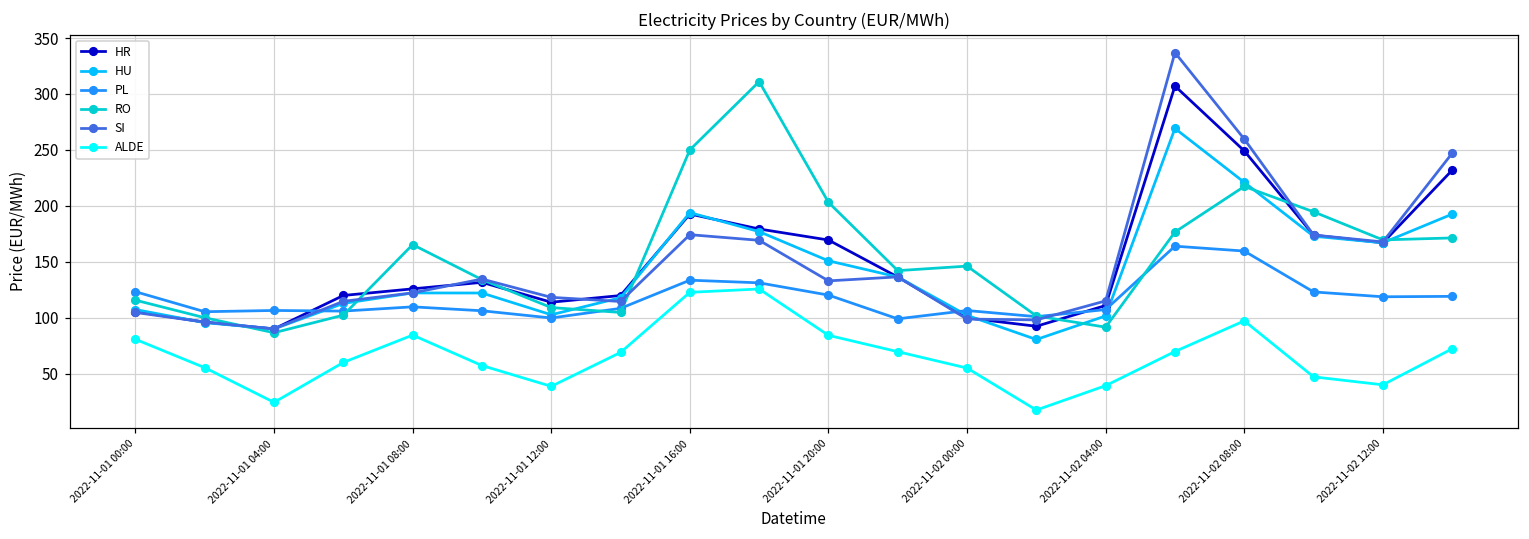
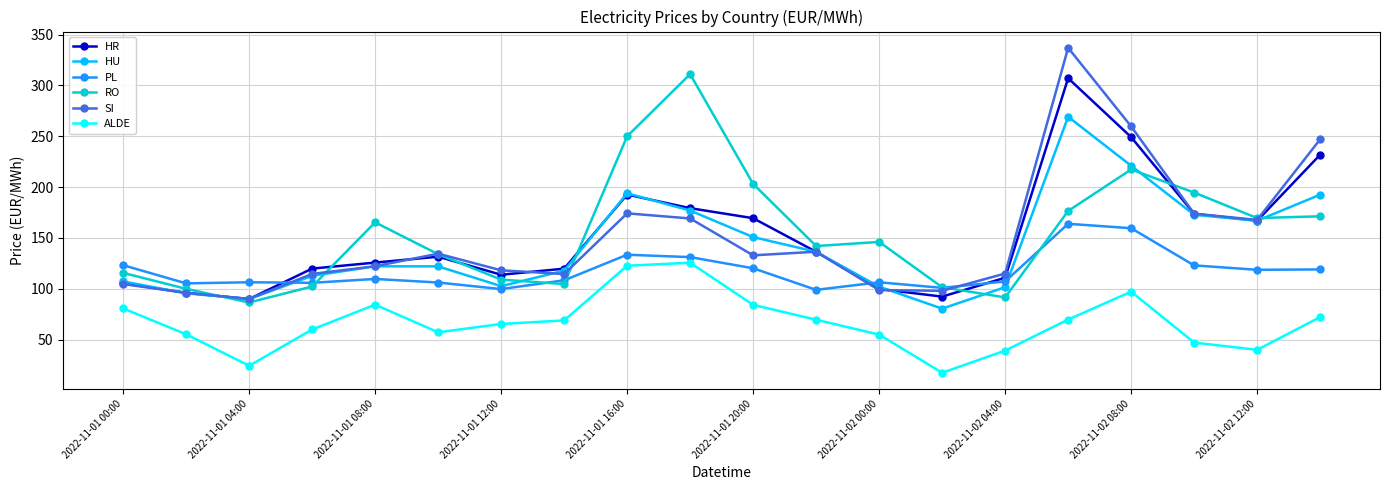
  {
    "HR": {
      "2022-11-01 08:00": 126,
      "2022-11-01 12:00": 114,
      "2022-11-01 20:00": 169,
      "2022-11-02 04:00": 111,
      "2022-11-02 08:00": 249
    },
    "SI": {
      "2022-11-01 12:00": 118,
      "2022-11-01 16:00": 174,
      "2022-11-01 20:00": 133,
      "2022-11-02 04:00": 115,
      "2022-11-02 08:00": 260
    },
    "ALDE": {
      "2022-11-01 00:00": 81,
      "2022-11-01 04:00": 24,
      "2022-11-01 08:00": 84,
-     "2022-11-01 12:00": 39,
+     "2022-11-01 12:00": 65,
      "2022-11-01 16:00": 123,
      "2022-11-01 20:00": 84,
      "2022-11-02 00:00": 55,
      "2022-11-02 04:00": 39,
      "2022-11-02 08:00": 97,
      "2022-11-02 12:00": 40
    }
  }
